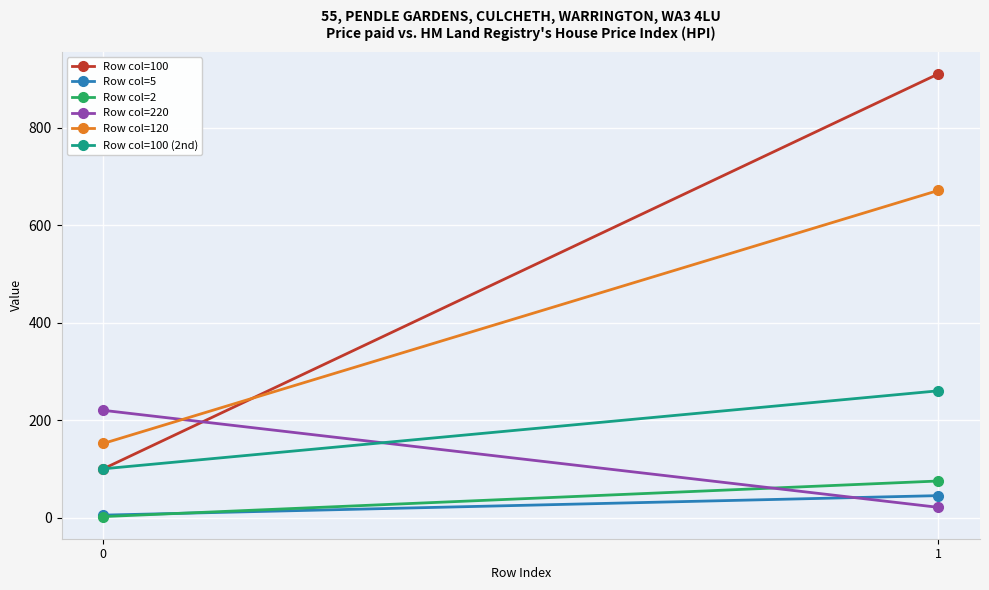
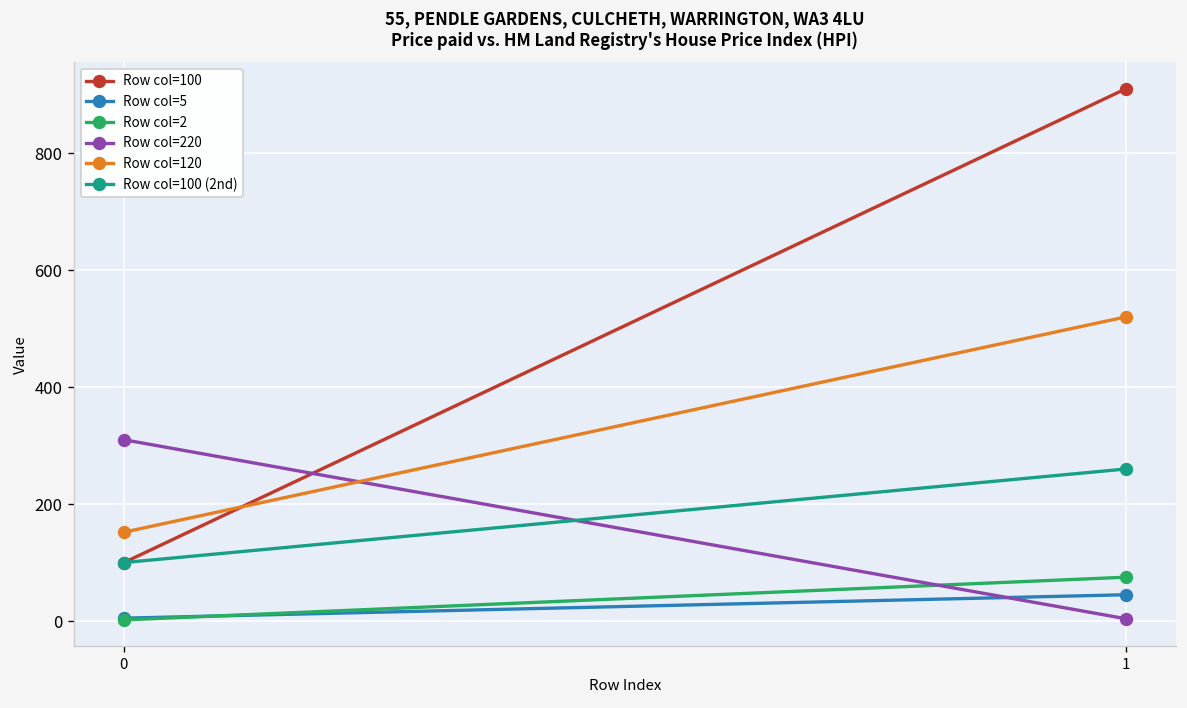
  {
    "Row col=100": {
      "1": 910
    },
    "Row col=5": {
      "1": 50
    },
    "Row col=220": {
-     "0": 220,
-     "1": 20
+     "0": 310,
+     "1": 0
    },
    "Row col=120": {
      "0": 150,
-     "1": 670
+     "1": 520
    }
  }
